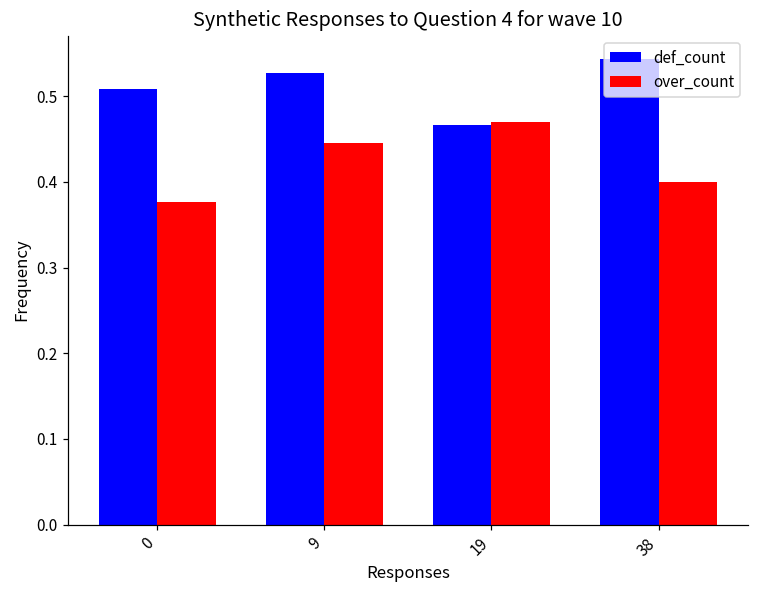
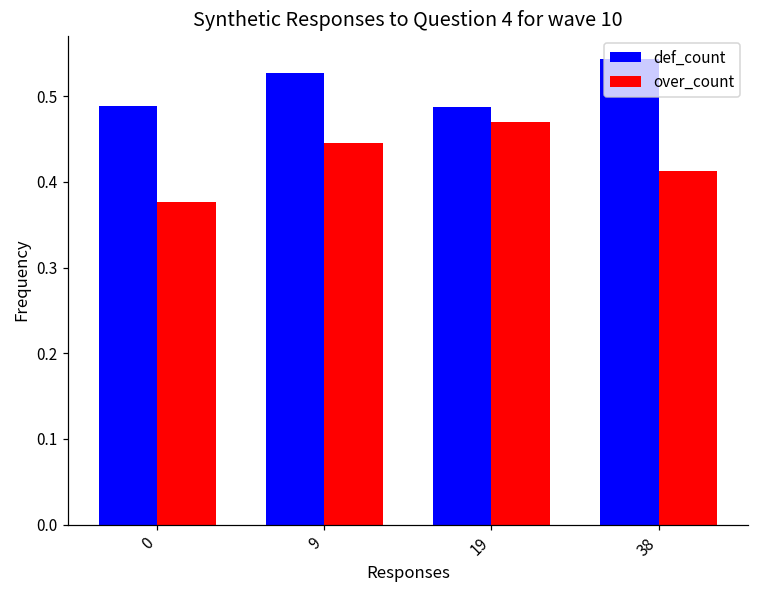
  {
    "def_count": {
-     "0": 0.51,
+     "0": 0.49,
      "9": 0.53,
-     "19": 0.47
+     "19": 0.49
    },
    "over_count": {
      "0": 0.38,
      "9": 0.45,
      "19": 0.47,
-     "38": 0.40
+     "38": 0.41
    }
  }
